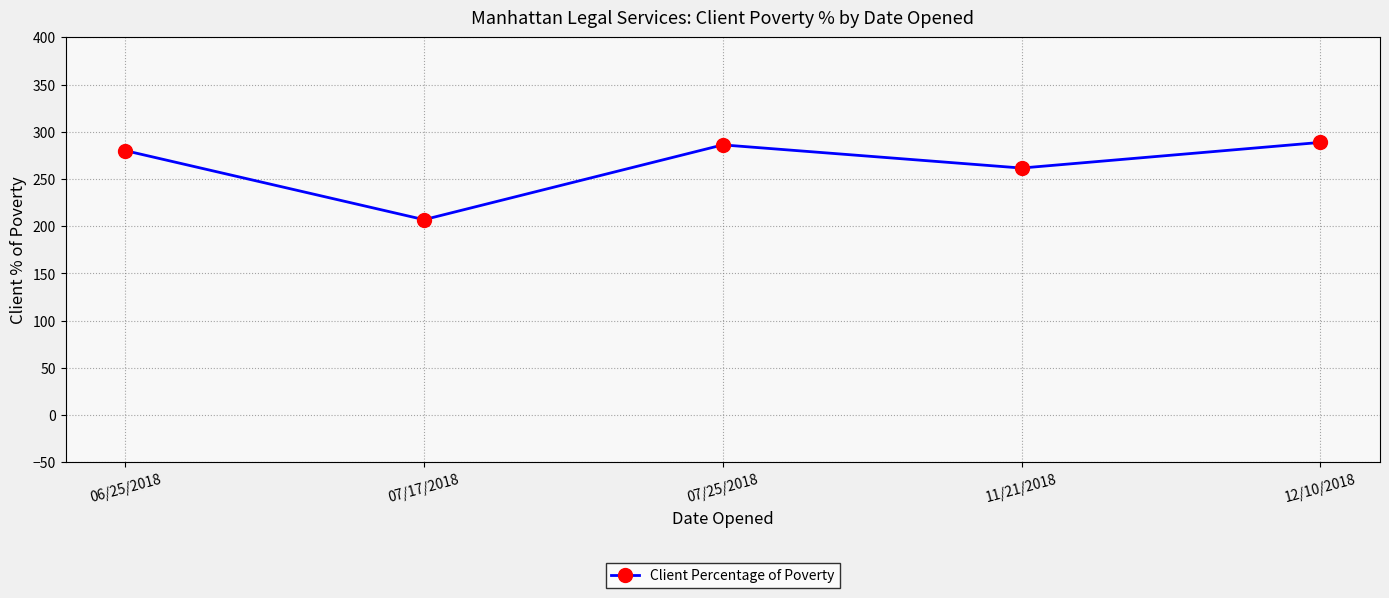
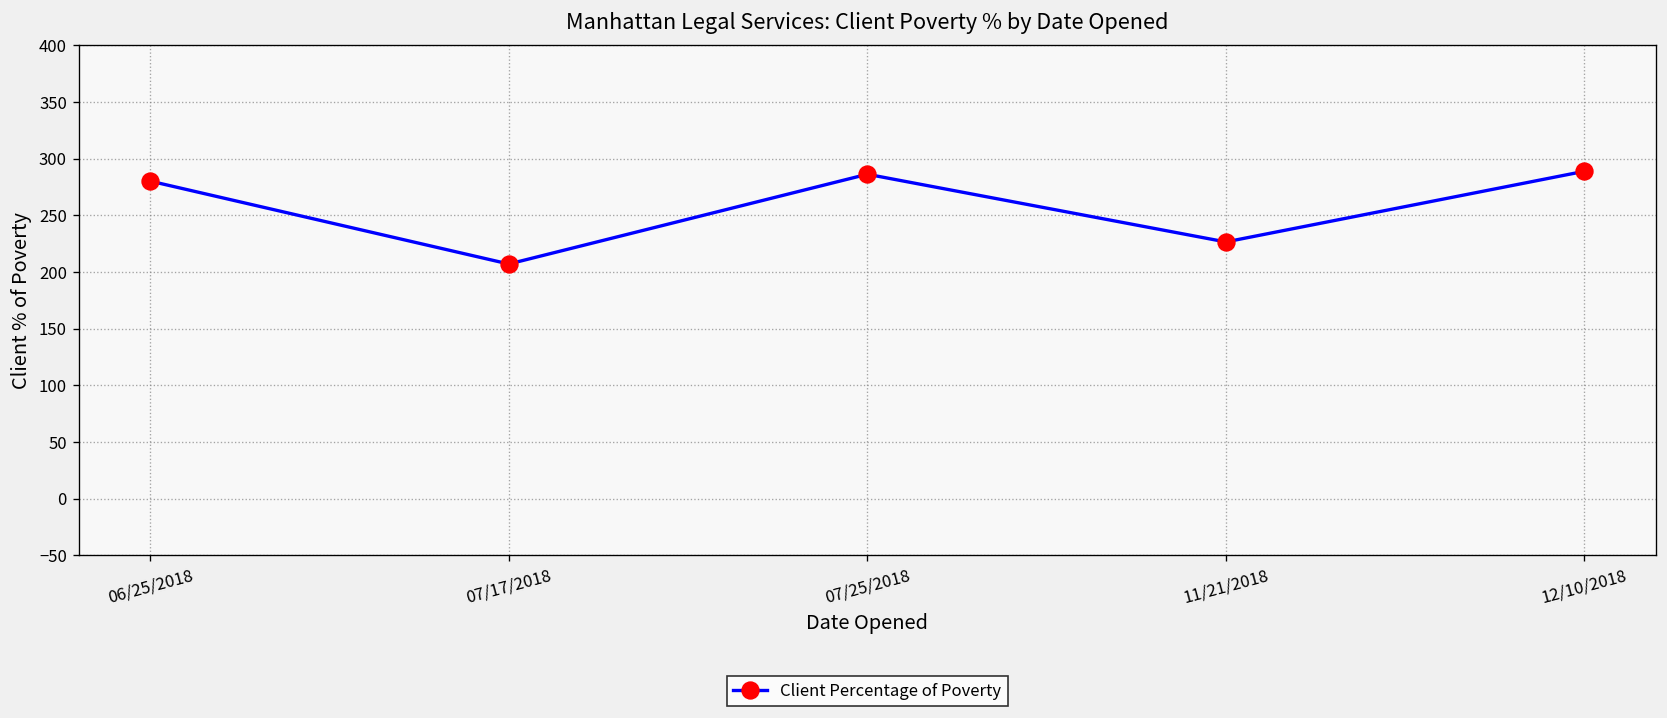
  {
    "06/25/2018": 280,
    "07/17/2018": 210,
    "07/25/2018": 290,
-   "11/21/2018": 260,
+   "11/21/2018": 230,
    "12/10/2018": 290
  }
